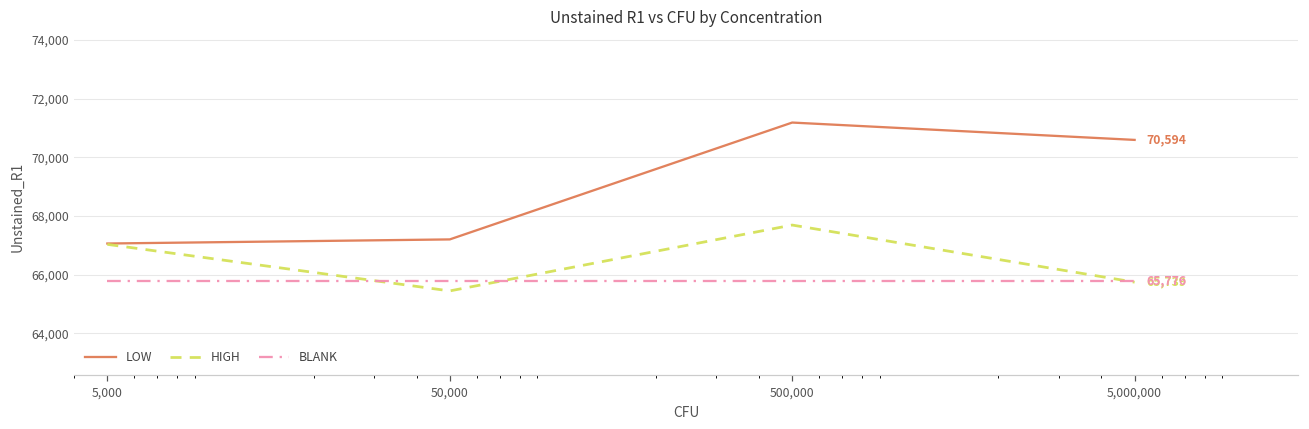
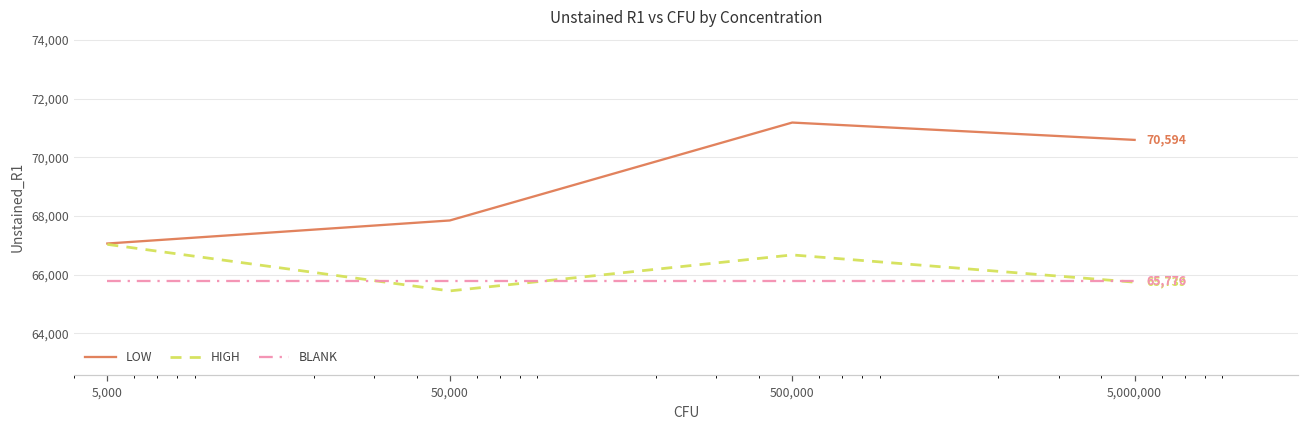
  {
    "LOW": {
-     "50,000": "67,200",
+     "50,000": "67,800",
      "500,000": "71,200"
    },
    "HIGH": {
      "50,000": "65,400",
-     "500,000": "67,700"
+     "500,000": "66,700"
    },
    "BLANK": {
      "5,000": "65,800",
      "50,000": "65,800",
      "500,000": "65,800"
    }
  }
